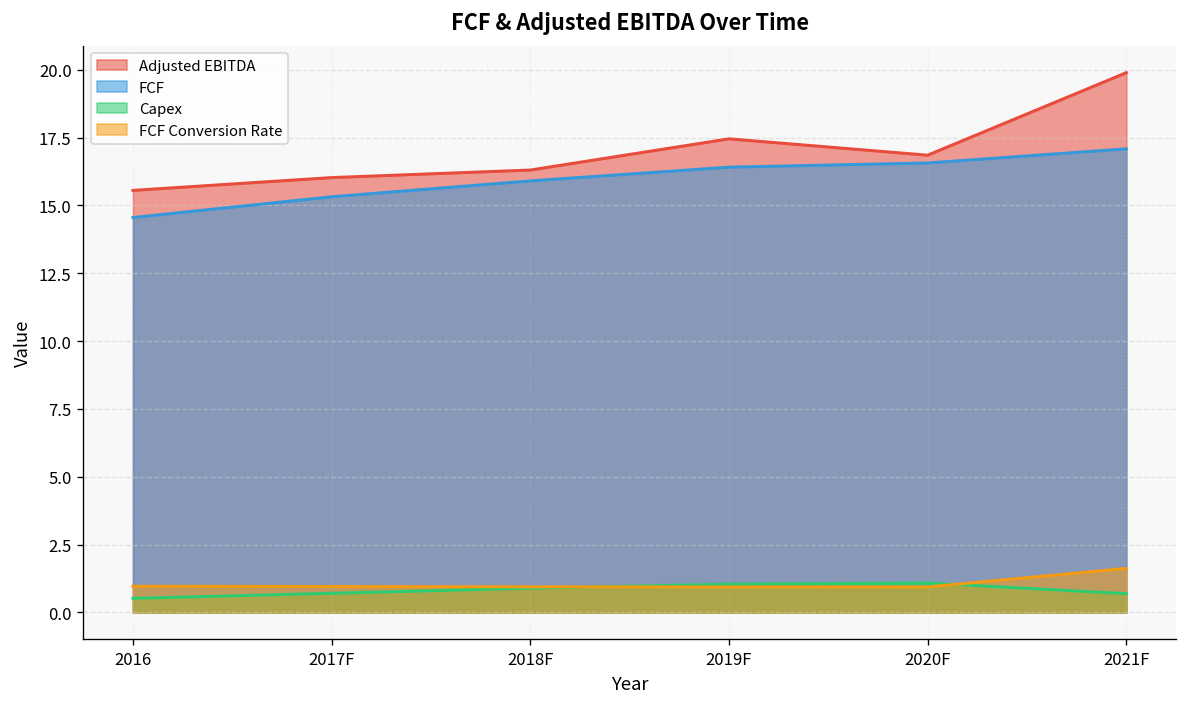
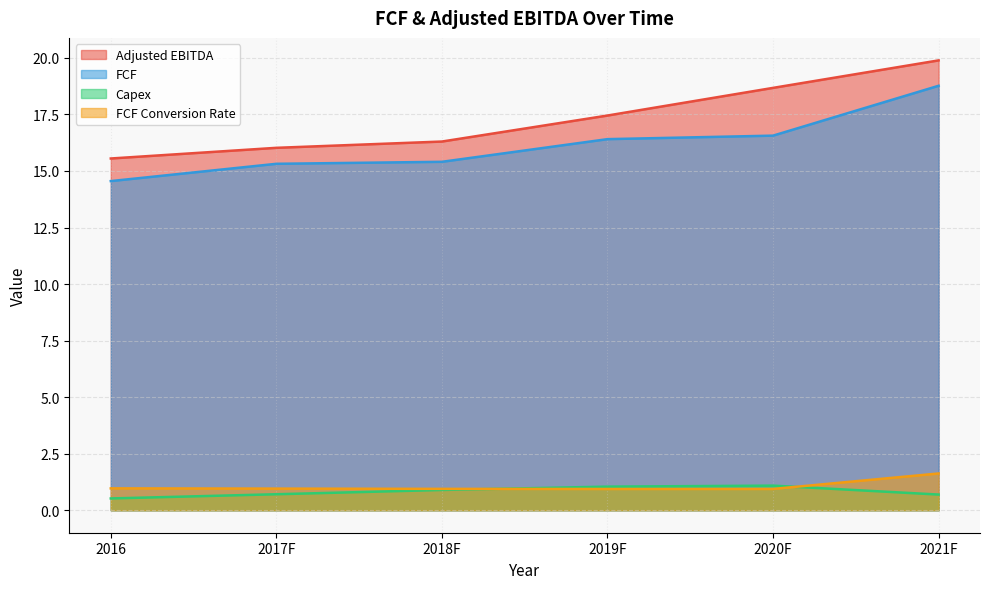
  {
    "Adjusted EBITDA": {
      "2016": 15.6,
      "2017F": 16.0,
      "2018F": 16.3,
      "2019F": 17.5,
-     "2020F": 16.8,
+     "2020F": 18.7,
      "2021F": 19.9
    },
    "FCF": {
      "2016": 14.6,
      "2017F": 15.3,
-     "2018F": 15.9,
+     "2018F": 15.4,
      "2019F": 16.4,
      "2020F": 16.6,
-     "2021F": 17.1
+     "2021F": 18.8
    },
    "Capex": {
      "2016": 0.5,
      "2017F": 0.7,
      "2020F": 1.1,
      "2021F": 0.7
    },
    "FCF Conversion Rate": {
      "2016": 1.0,
      "2017F": 1.0,
      "2020F": 0.9,
      "2021F": 1.6
    }
  }
